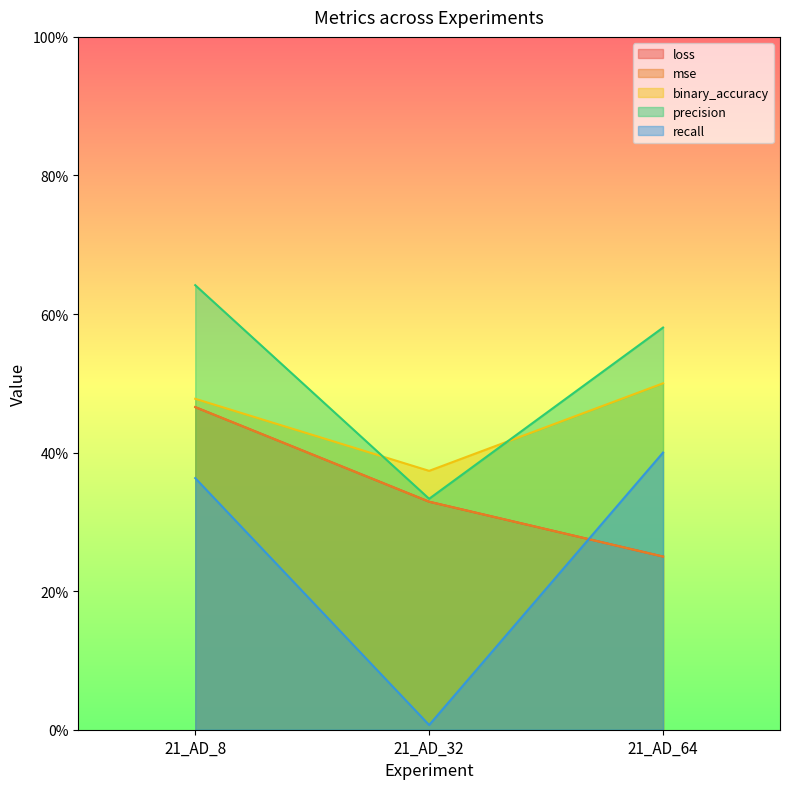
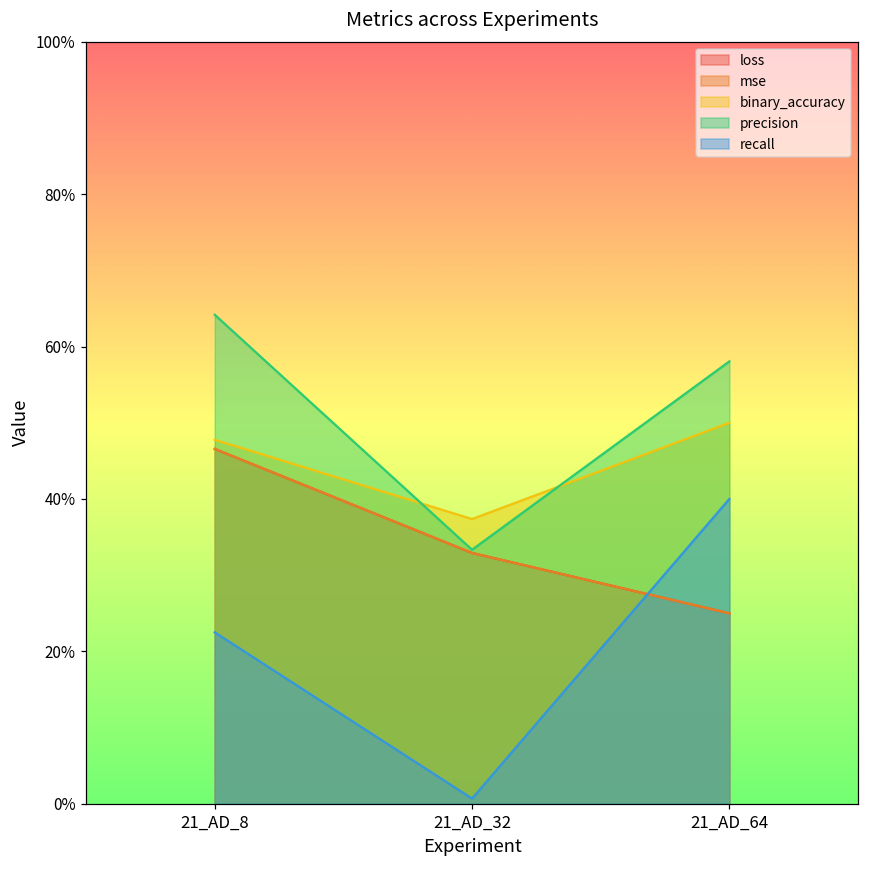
  {
    "precision": {
      "21_AD_8": "64%",
      "21_AD_32": "33%",
      "21_AD_64": "58%"
    },
    "recall": {
-     "21_AD_8": "36%",
+     "21_AD_8": "22%",
      "21_AD_32": "1%",
      "21_AD_64": "40%"
    }
  }
